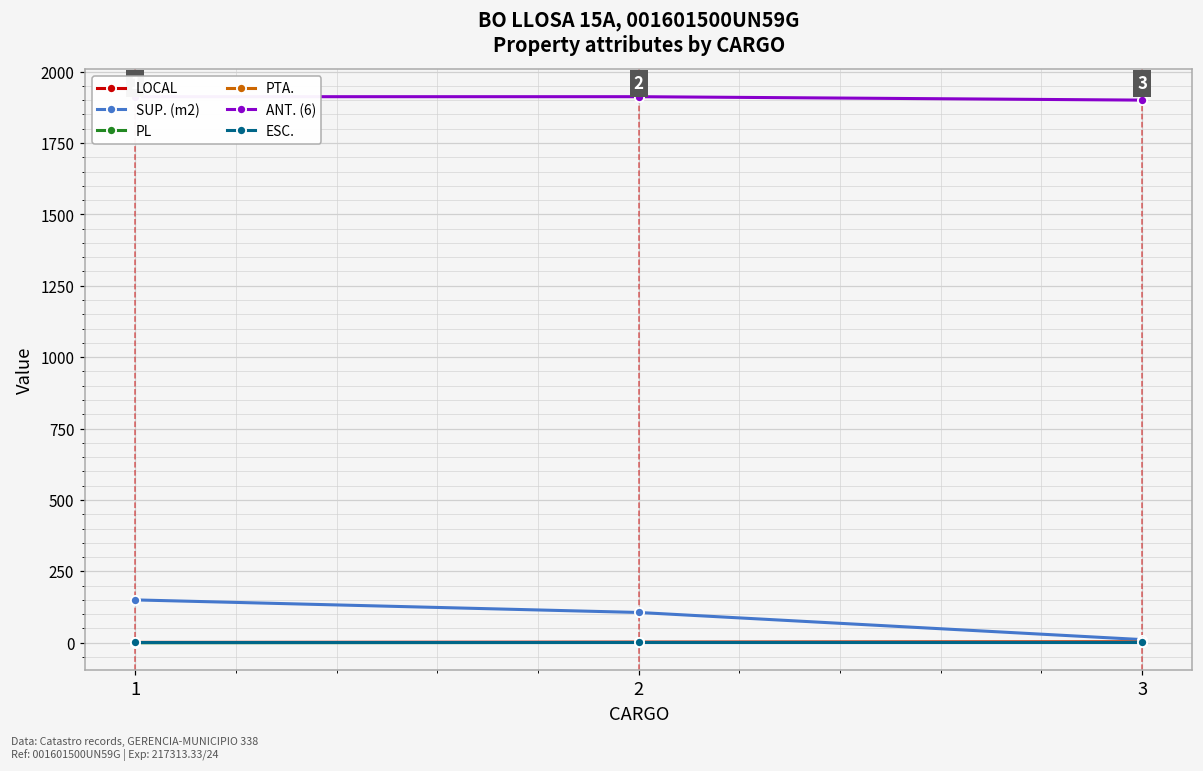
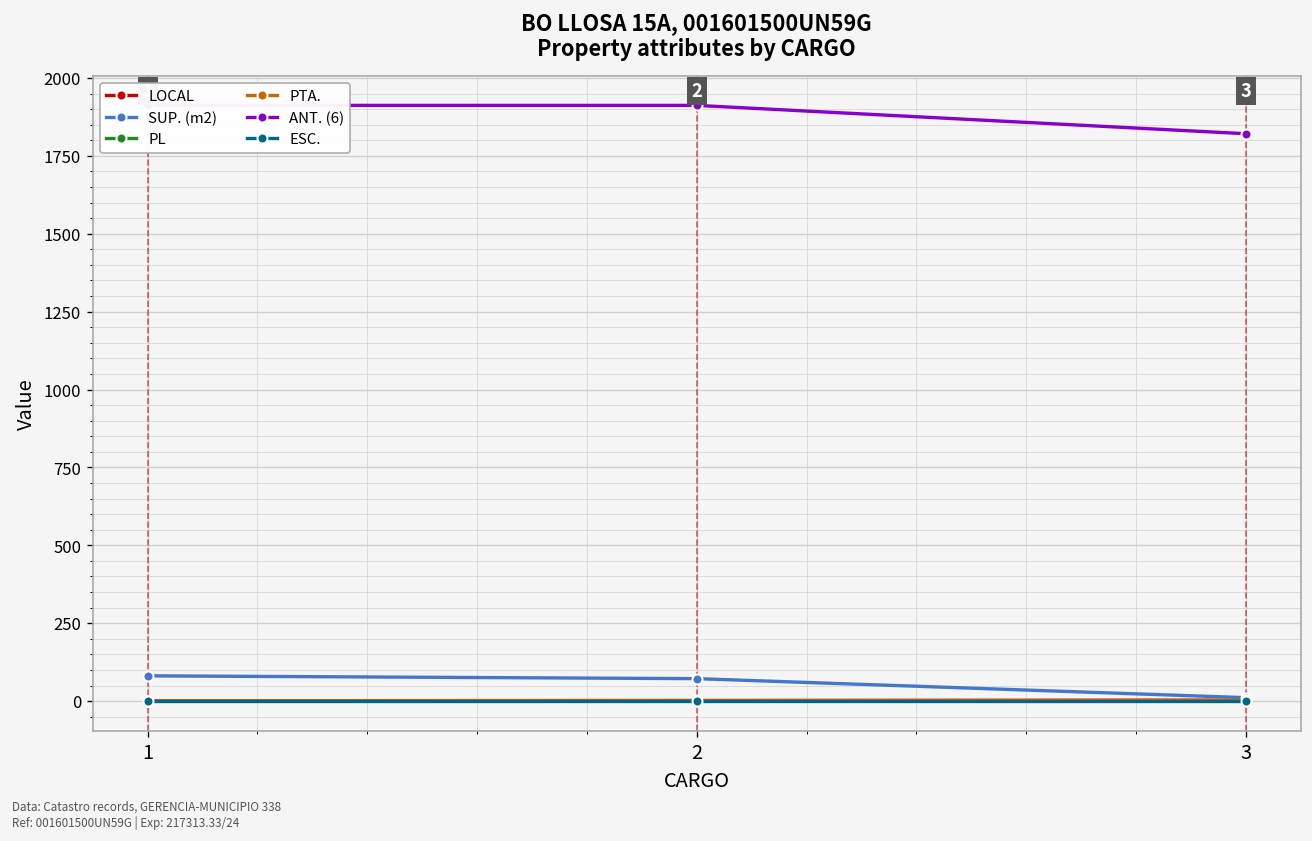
  {
    "SUP. (m2)": {
-     "1": 150,
-     "2": 110
+     "1": 80,
+     "2": 70
    },
    "ANT. (6)": {
-     "3": 1900
+     "3": 1820
    }
  }
